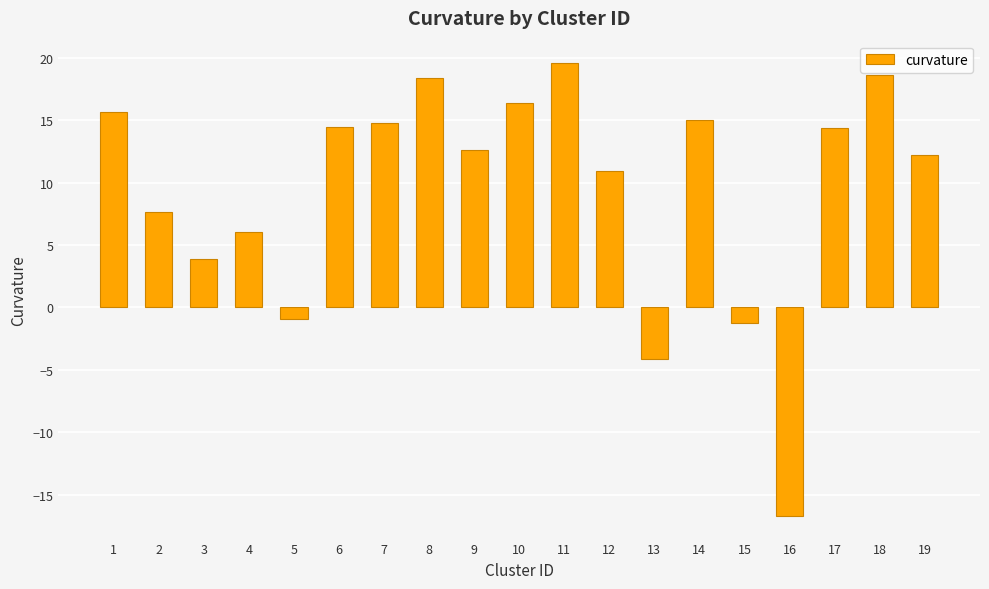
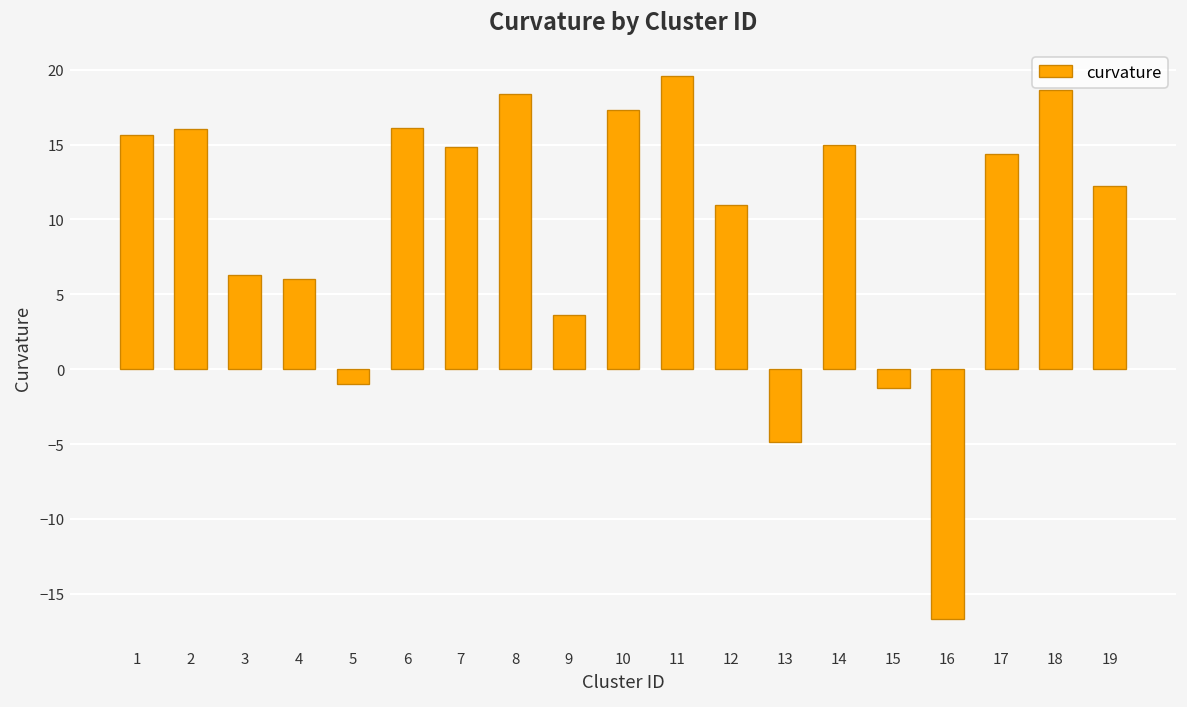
  {
    "1": 15.6,
-   "2": 7.6,
-   "3": 3.9,
+   "2": 16.1,
+   "3": 6.3,
    "4": 6.1,
    "5": -1.0,
-   "6": 14.4,
+   "6": 16.1,
    "7": 14.8,
    "8": 18.4,
-   "9": 12.7,
-   "10": 16.4,
+   "9": 3.6,
+   "10": 17.3,
    "11": 19.6,
    "12": 10.9,
-   "13": -4.2,
+   "13": -4.9,
    "14": 15.0,
    "15": -1.3,
    "16": -16.7,
    "17": 14.4,
    "18": 18.7,
    "19": 12.3
  }
